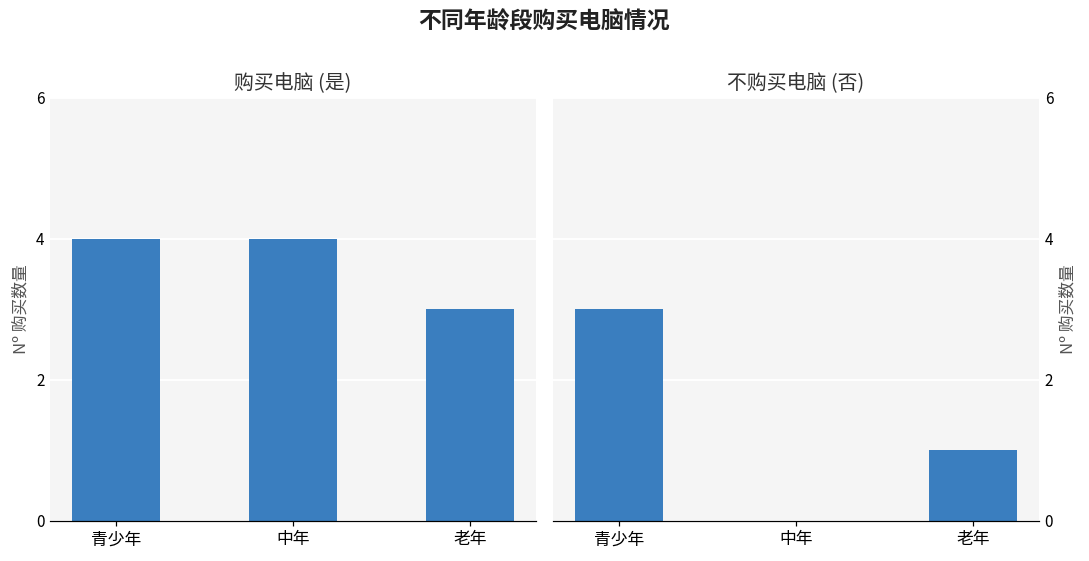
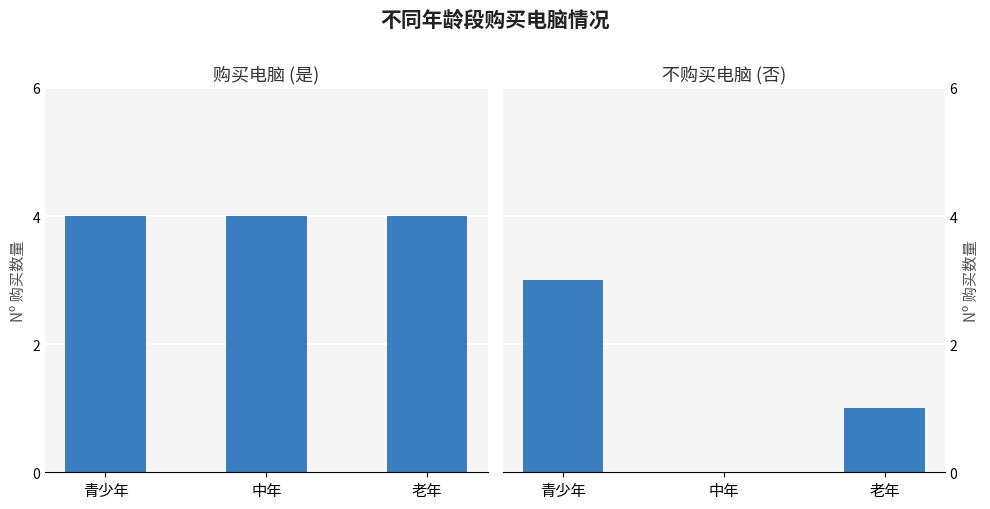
  {
    "购买电脑 (是)": {
      "青少年": 4,
      "中年": 4,
-     "老年": 3
+     "老年": 4
    },
    "不购买电脑 (否)": {
      "青少年": 3.0,
      "中年": 0.0,
      "老年": 1.0
    }
  }
